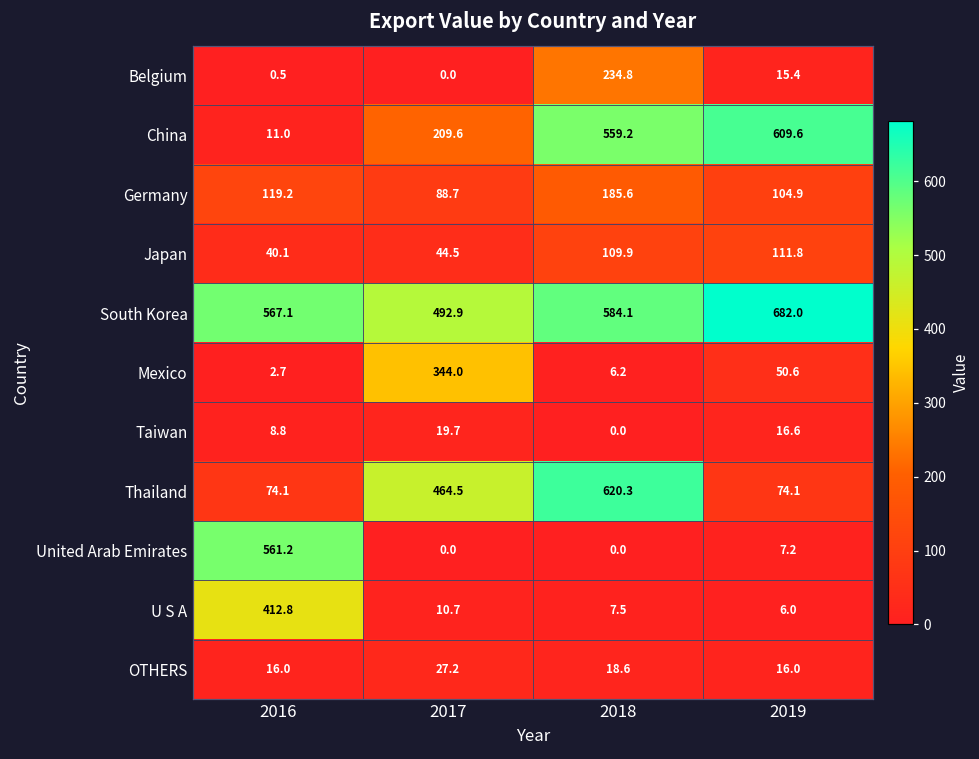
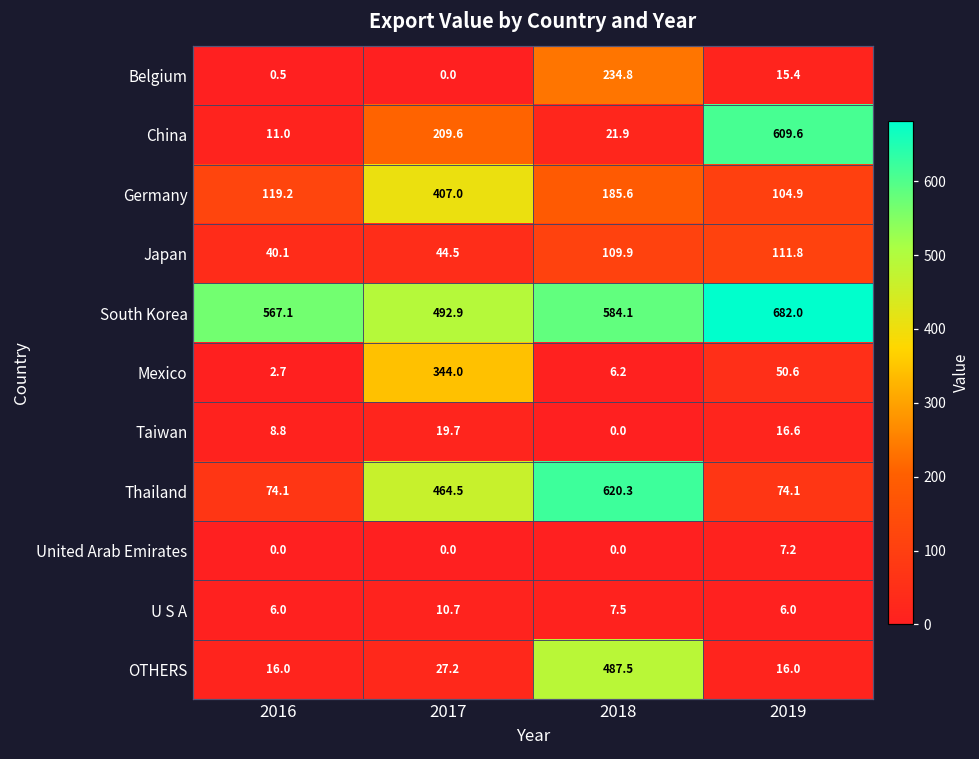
  {
    "Belgium": {
      "2016": 0.5,
      "2017": 0.0,
      "2018": 234.8,
      "2019": 15.4
    },
    "China": {
      "2016": 11.0,
      "2017": 209.6,
-     "2018": 559.2,
+     "2018": 21.9,
      "2019": 609.6
    },
    "Germany": {
      "2016": 119.2,
-     "2017": 88.7,
+     "2017": 407.0,
      "2018": 185.6,
      "2019": 104.9
    },
    "Japan": {
      "2016": 40.1,
      "2017": 44.5,
      "2018": 109.9,
      "2019": 111.8
    },
    "South Korea": {
      "2016": 567.1,
      "2017": 492.9,
      "2018": 584.1,
      "2019": 682.0
    },
    "Mexico": {
      "2016": 2.7,
      "2017": 344.0,
      "2018": 6.2,
      "2019": 50.6
    },
    "Taiwan": {
      "2016": 8.8,
      "2017": 19.7,
      "2018": 0.0,
      "2019": 16.6
    },
    "Thailand": {
      "2016": 74.1,
      "2017": 464.5,
      "2018": 620.3,
      "2019": 74.1
    },
    "United Arab Emirates": {
-     "2016": 561.2,
+     "2016": 0.0,
      "2017": 0.0,
      "2018": 0.0,
      "2019": 7.2
    },
    "U S A": {
-     "2016": 412.8,
+     "2016": 6.0,
      "2017": 10.7,
      "2018": 7.5,
      "2019": 6.0
    },
    "OTHERS": {
      "2016": 16.0,
      "2017": 27.2,
-     "2018": 18.6,
+     "2018": 487.5,
      "2019": 16.0
    }
  }
